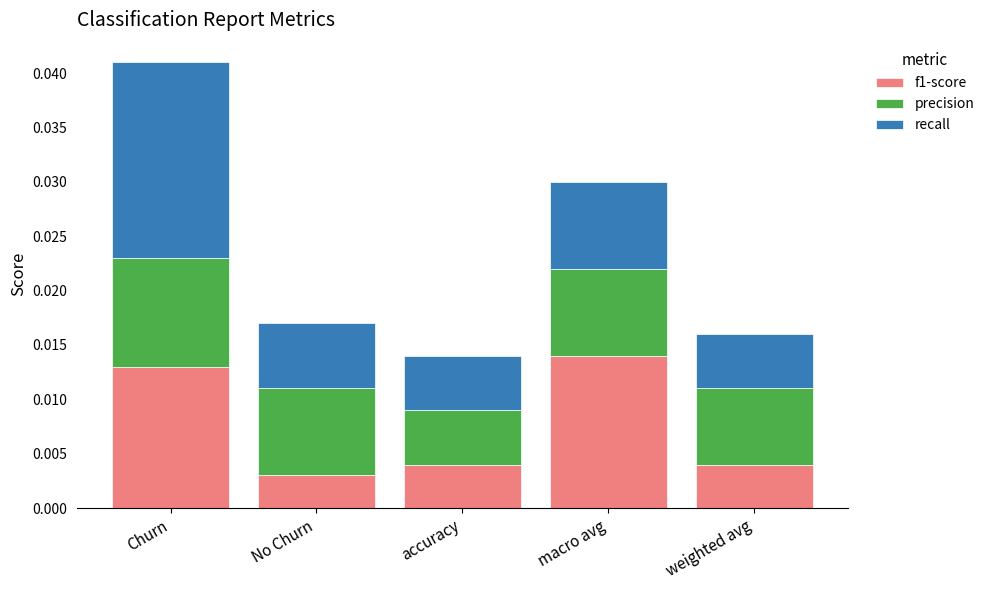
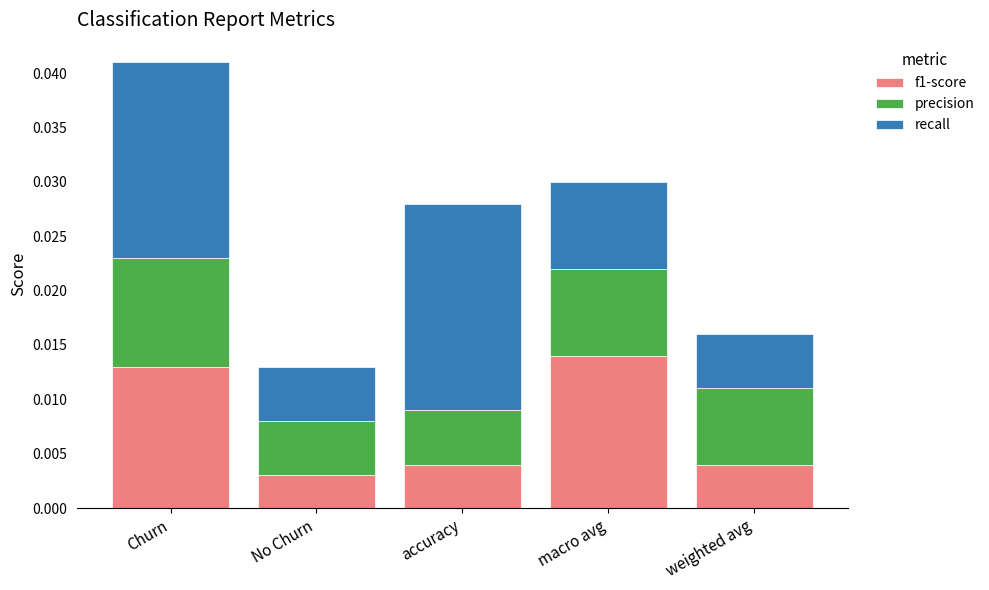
  {
    "f1-score": {
      "Churn": 0.013,
      "No Churn": 0.003,
      "accuracy": 0.004,
      "macro avg": 0.014,
      "weighted avg": 0.004
    },
    "precision": {
      "Churn": 0.010,
-     "No Churn": 0.008,
+     "No Churn": 0.005,
      "accuracy": 0.005,
      "macro avg": 0.008,
      "weighted avg": 0.007
    },
    "recall": {
      "Churn": 0.018,
-     "No Churn": 0.006,
-     "accuracy": 0.005,
+     "No Churn": 0.005,
+     "accuracy": 0.019,
      "macro avg": 0.008,
      "weighted avg": 0.005
    }
  }
